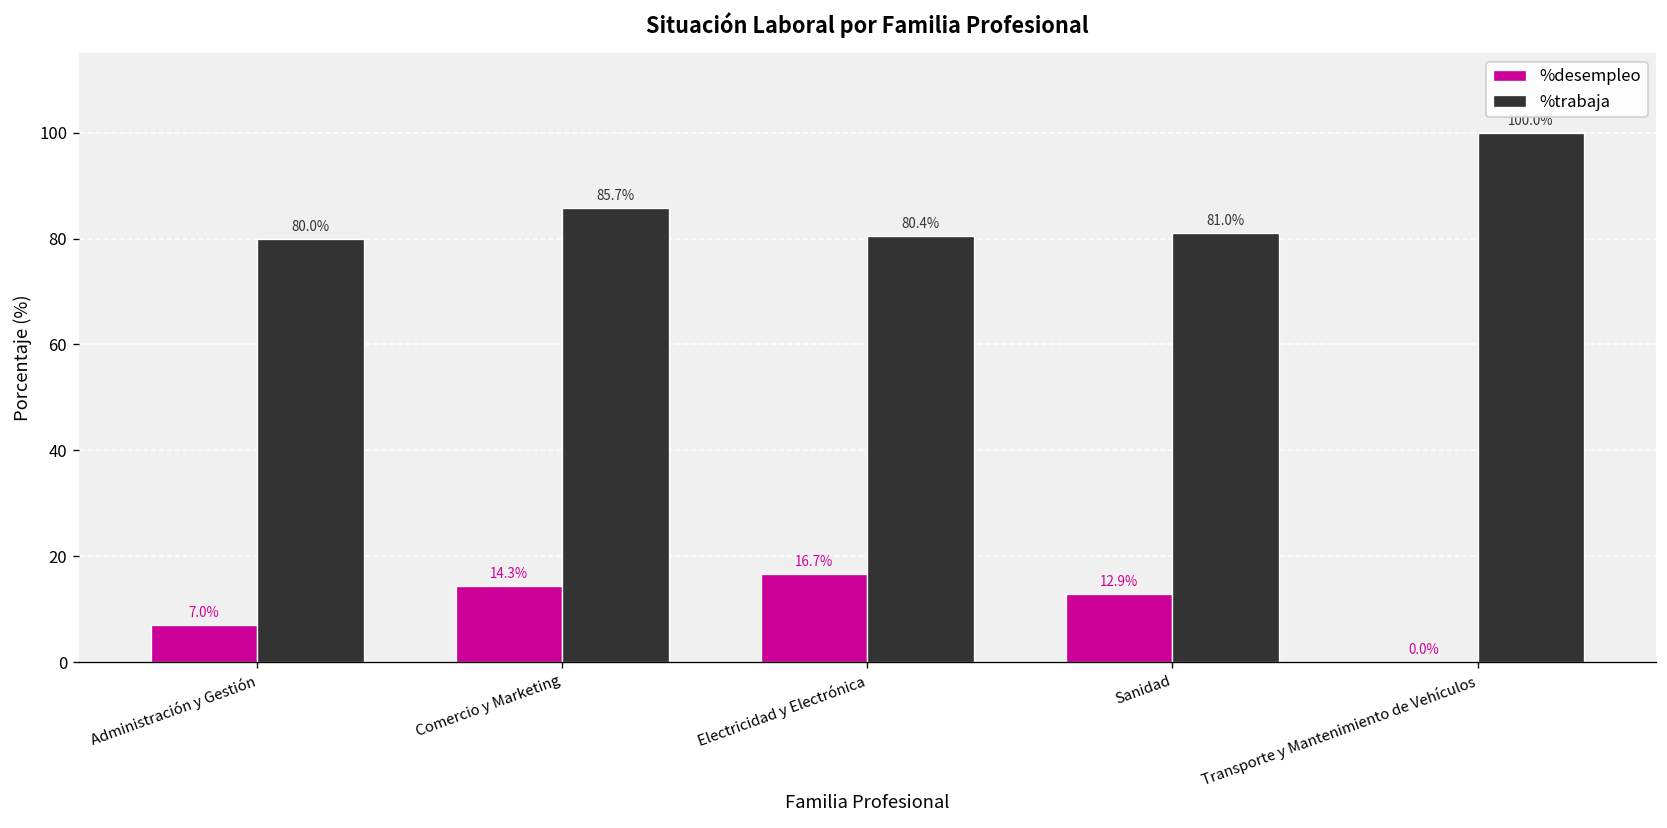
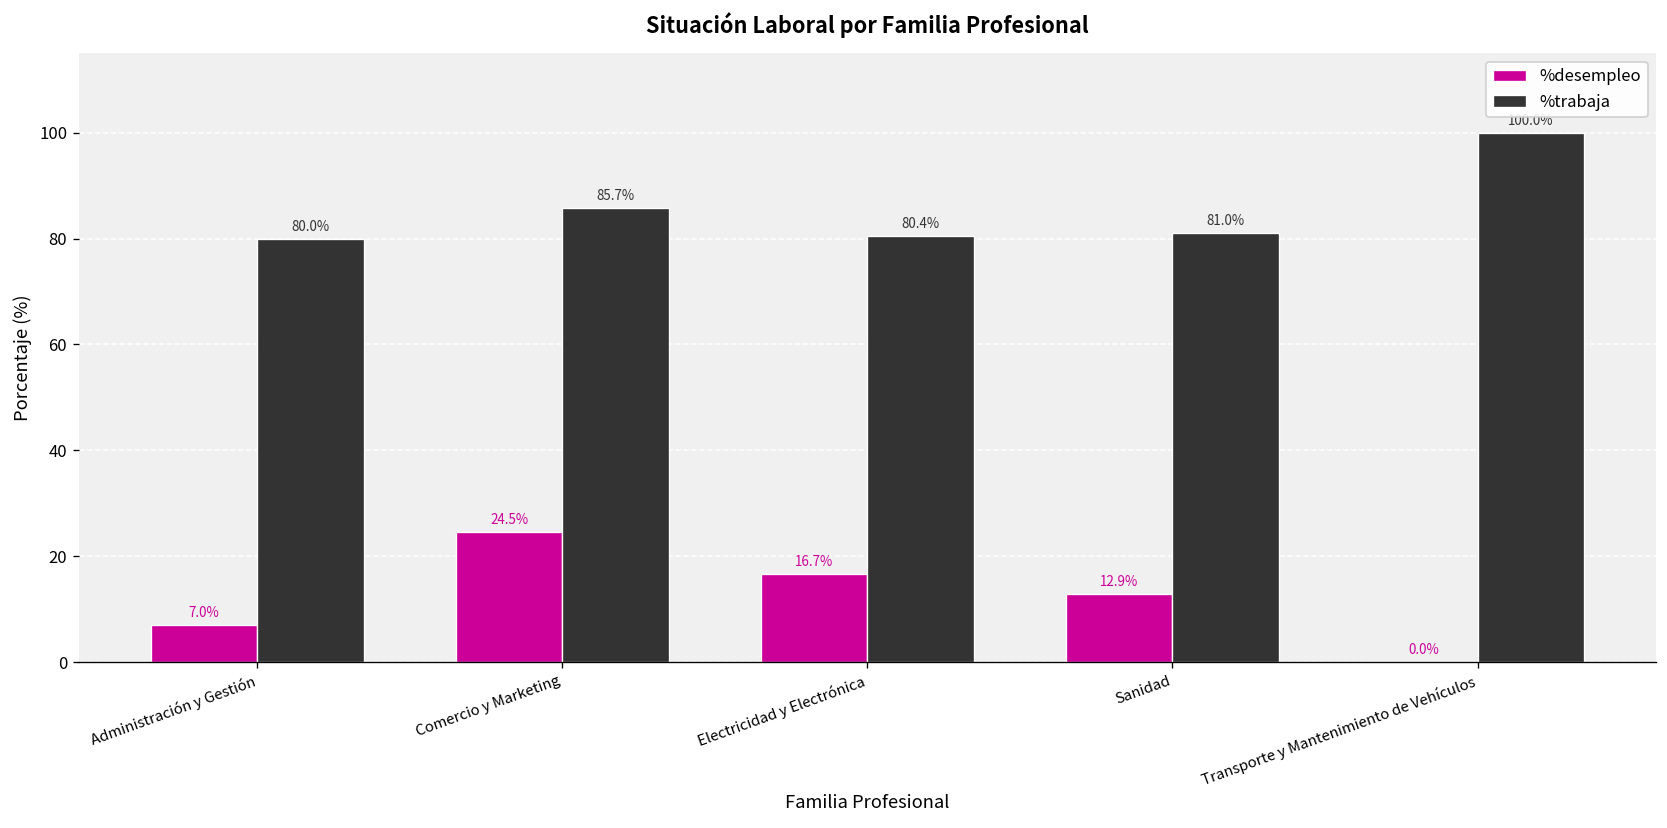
  {
    "%desempleo": {
      "Administración y Gestión": "7.0%",
-     "Comercio y Marketing": "14.3%",
+     "Comercio y Marketing": "24.5%",
      "Electricidad y Electrónica": "16.7%",
      "Sanidad": "12.9%",
      "Transporte y Mantenimiento de Vehículos": "0.0%"
    },
    "%trabaja": {
      "Administración y Gestión": "80.0%",
      "Comercio y Marketing": "85.7%",
      "Electricidad y Electrónica": "80.4%",
      "Sanidad": "81.0%"
    }
  }
